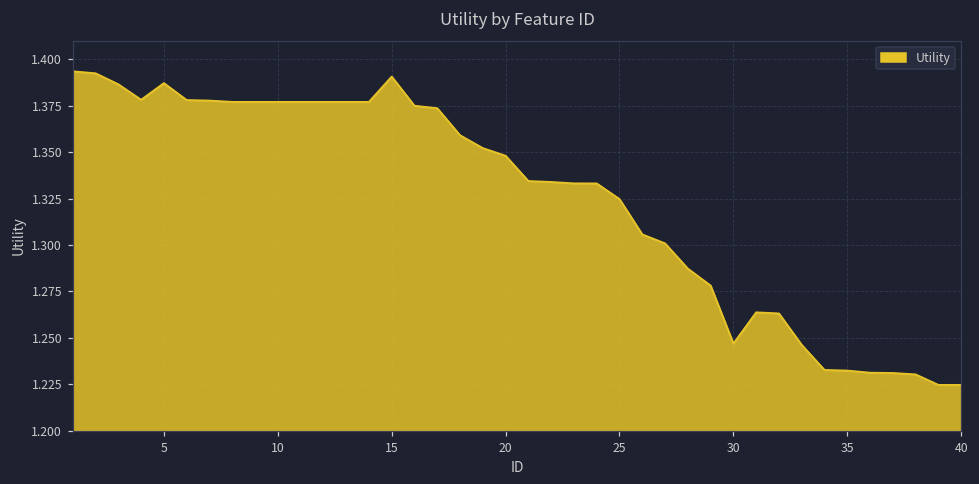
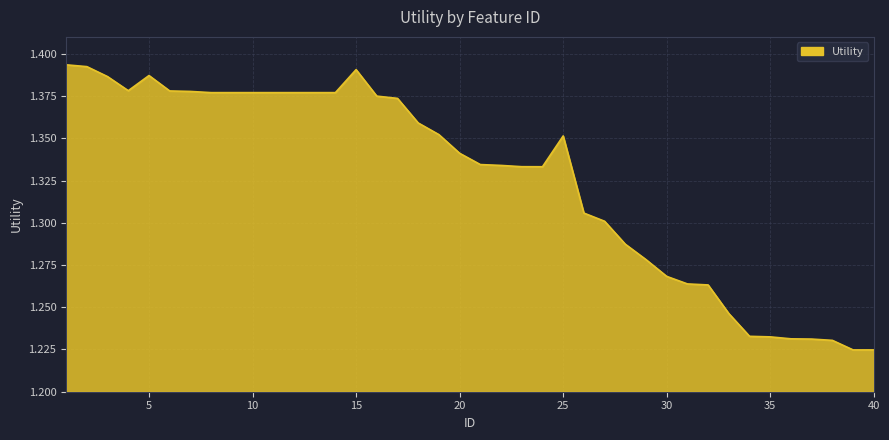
  {
    "5": 1.387,
    "10": 1.377,
    "15": 1.391,
-   "20": 1.348,
-   "25": 1.325,
-   "30": 1.247,
+   "20": 1.341,
+   "25": 1.351,
+   "30": 1.268,
    "35": 1.232,
    "40": 1.225
  }
